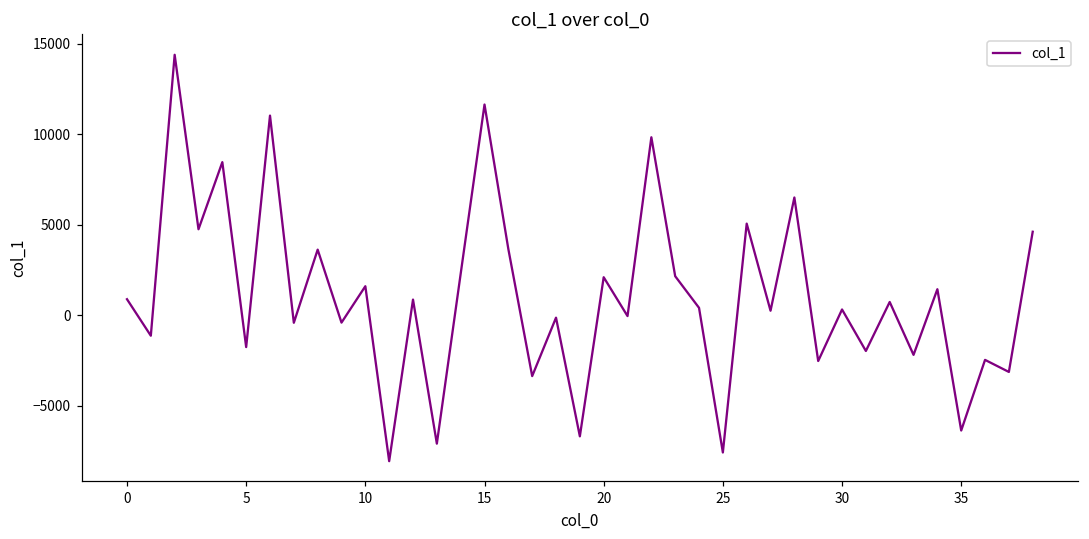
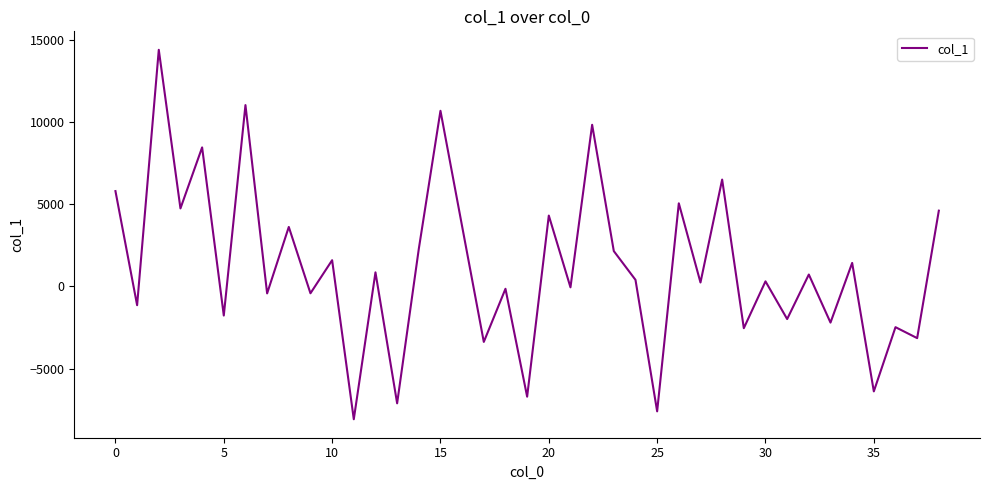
  {
-   "0": 900,
+   "0": 5800,
    "5": -1800,
    "10": 1600,
-   "15": 11600,
-   "20": 2100,
+   "15": 10700,
+   "20": 4300,
    "25": -7600,
    "30": 300,
    "35": -6400
  }
